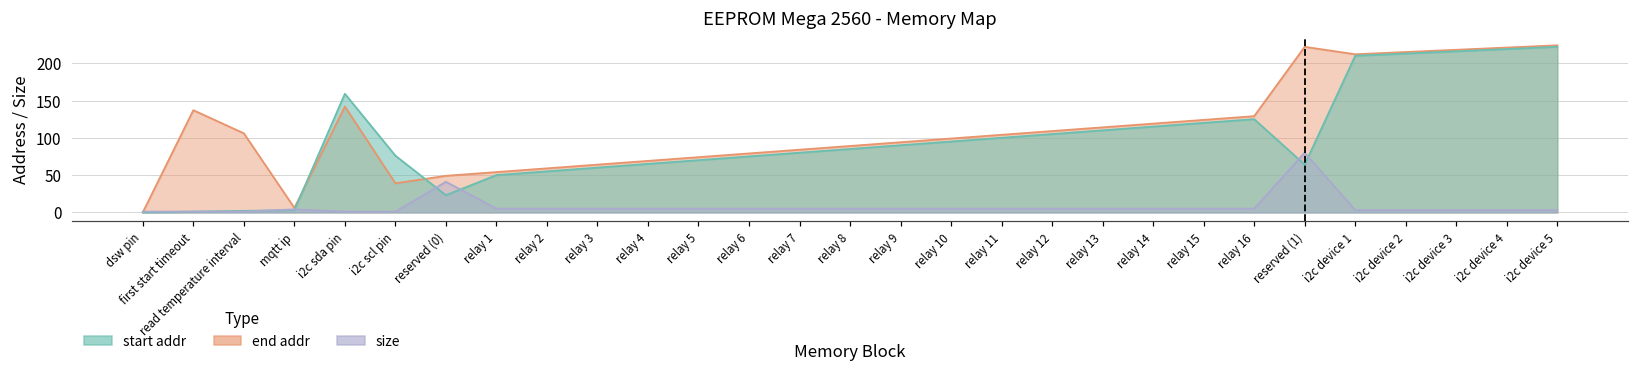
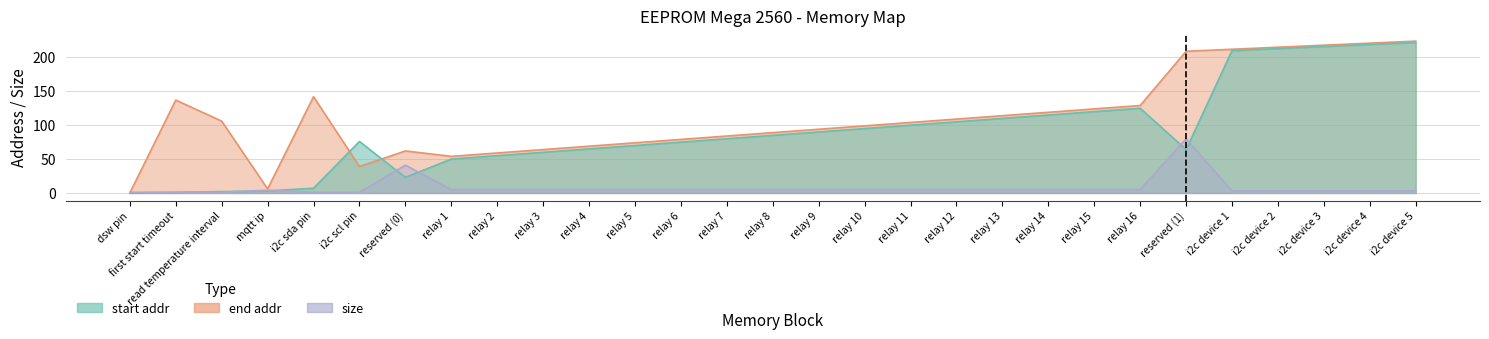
  {
    "end addr": {
      "first start timeout": 140,
      "read temperature interval": 110,
      "i2c sda pin": 140,
      "i2c scl pin": 40,
-     "reserved (0)": 50,
+     "reserved (0)": 60,
      "relay 1": 50,
      "relay 2": 60,
      "relay 3": 60,
      "relay 4": 70,
      "relay 5": 70,
      "relay 6": 80,
      "relay 7": 80,
      "relay 8": 90,
      "relay 9": 90,
      "relay 10": 100,
      "relay 11": 100,
      "relay 12": 110,
      "relay 13": 110,
      "relay 14": 120,
      "relay 15": 120,
      "relay 16": 130,
-     "reserved (1)": 220
+     "reserved (1)": 210
    },
    "start addr": {
-     "i2c sda pin": 160,
+     "i2c sda pin": 10,
      "i2c scl pin": 80,
      "reserved (0)": 20,
      "relay 1": 50,
      "relay 2": 60,
      "relay 3": 60,
      "relay 4": 70,
      "relay 5": 70,
      "relay 6": 80,
      "relay 7": 80,
      "relay 8": 90,
      "relay 9": 90,
      "relay 10": 100,
      "relay 11": 100,
      "relay 12": 110,
      "relay 13": 110,
      "relay 14": 120,
      "relay 15": 120,
      "relay 16": 130,
      "reserved (1)": 60
    },
    "size": {
      "i2c sda pin": 0,
      "i2c scl pin": 0,
      "reserved (0)": 40,
      "relay 1": 10,
      "relay 2": 10,
      "relay 3": 10,
      "relay 4": 10,
      "relay 5": 10,
      "relay 6": 10,
      "relay 7": 10,
      "relay 8": 10,
      "relay 9": 10,
      "relay 10": 10,
      "relay 11": 10,
      "relay 12": 10,
      "relay 13": 10,
      "relay 14": 10,
      "relay 15": 10,
      "relay 16": 10,
      "reserved (1)": 80,
      "i2c device 1": 0,
      "i2c device 2": 0,
      "i2c device 3": 0,
      "i2c device 4": 0,
      "i2c device 5": 0
    }
  }
